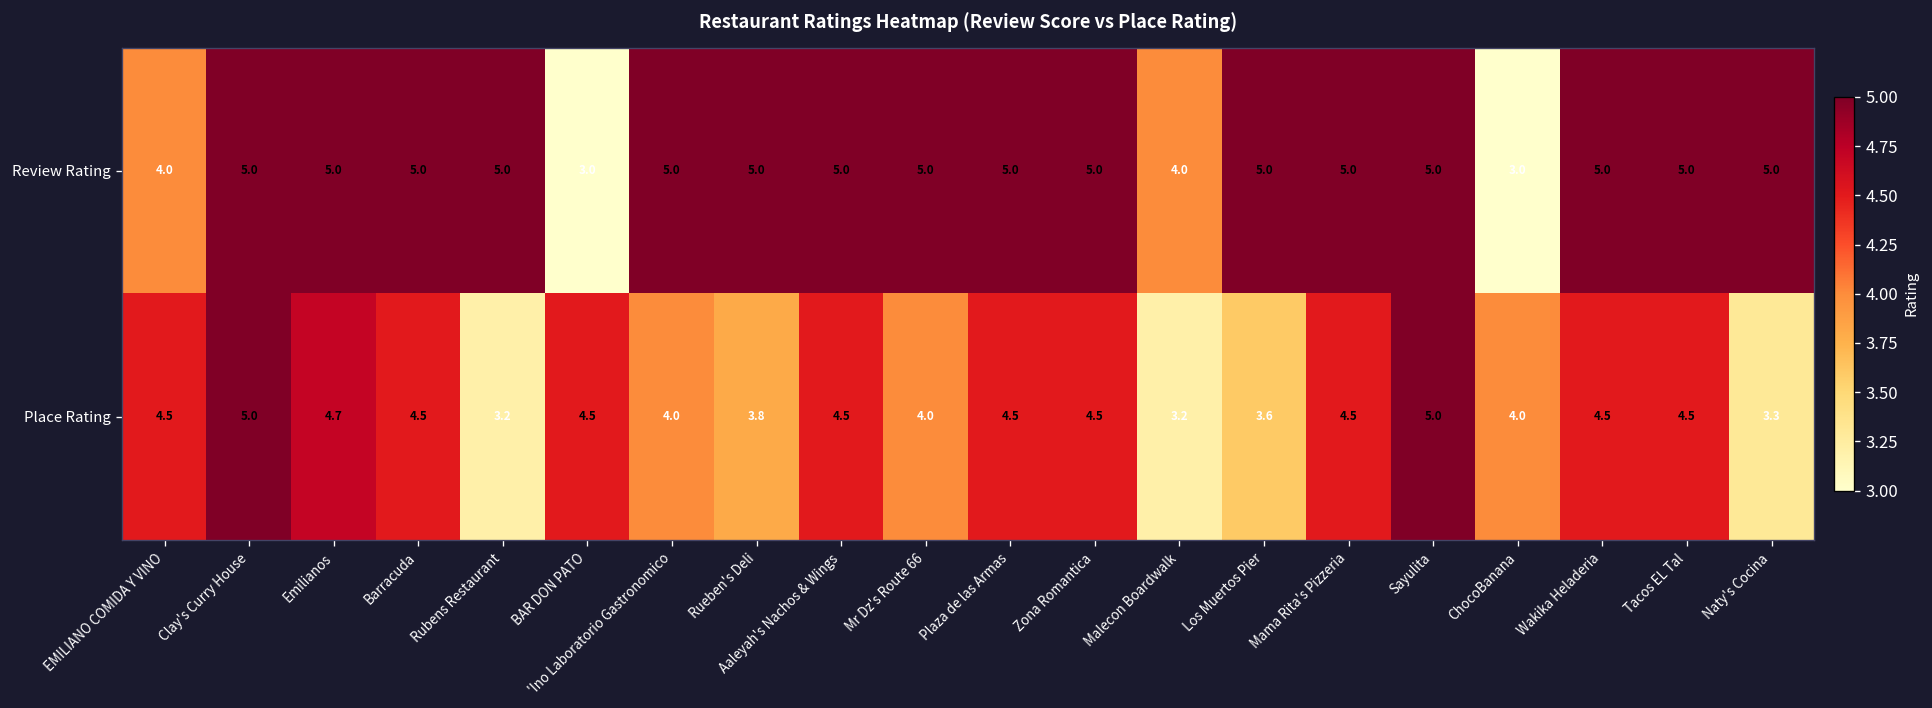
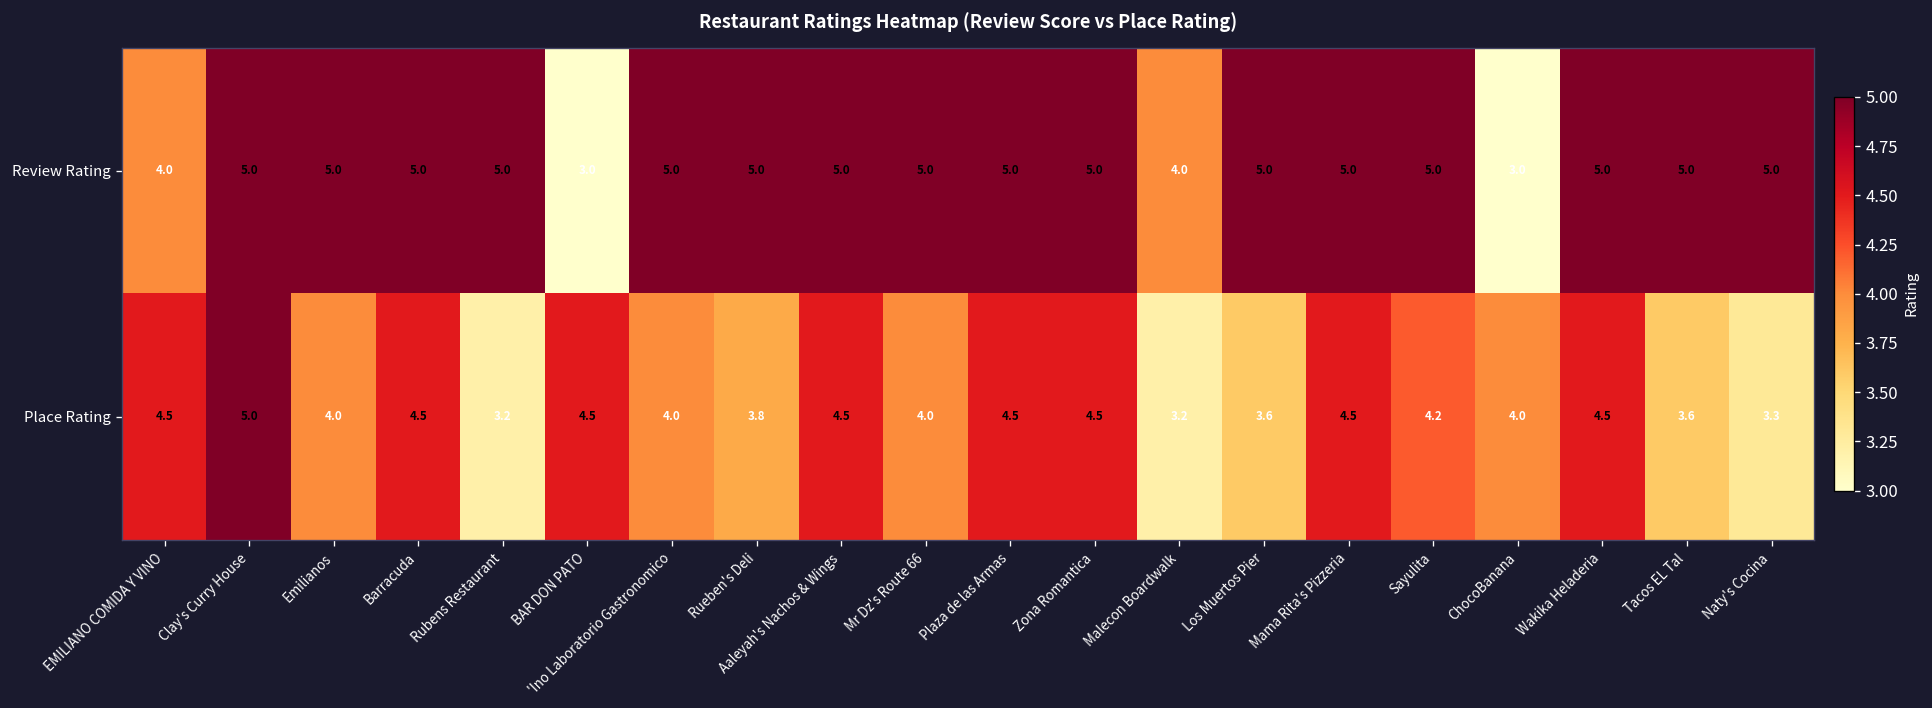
  {
    "Review Rating": {
      "EMILIANO COMIDA Y VINO": 4.0,
      "Clay's Curry House": 5.0,
      "Emilianos": 5.0,
      "Barracuda": 5.0,
      "Rubens Restaurant": 5.0,
      "BAR DON PATO": 3.0,
      "'Ino Laboratorio Gastronomico": 5.0,
      "Rueben's Deli": 5.0,
      "Aaleyah's Nachos & Wings": 5.0,
      "Mr Dz's Route 66": 5.0,
      "Plaza de las Armas": 5.0,
      "Zona Romantica": 5.0,
      "Malecon Boardwalk": 4.0,
      "Los Muertos Pier": 5.0,
      "Mama Rita's Pizzeria": 5.0,
      "Sayulita": 5.0,
      "ChocoBanana": 3.0,
      "Wakika Heladeria": 5.0,
      "Tacos EL Tal": 5.0,
      "Naty's Cocina": 5.0
    },
    "Place Rating": {
      "EMILIANO COMIDA Y VINO": 4.5,
      "Clay's Curry House": 5.0,
-     "Emilianos": 4.7,
+     "Emilianos": 4.0,
      "Barracuda": 4.5,
      "Rubens Restaurant": 3.2,
      "BAR DON PATO": 4.5,
      "'Ino Laboratorio Gastronomico": 4.0,
      "Rueben's Deli": 3.8,
      "Aaleyah's Nachos & Wings": 4.5,
      "Mr Dz's Route 66": 4.0,
      "Plaza de las Armas": 4.5,
      "Zona Romantica": 4.5,
      "Malecon Boardwalk": 3.2,
      "Los Muertos Pier": 3.6,
      "Mama Rita's Pizzeria": 4.5,
-     "Sayulita": 5.0,
+     "Sayulita": 4.2,
      "ChocoBanana": 4.0,
      "Wakika Heladeria": 4.5,
-     "Tacos EL Tal": 4.5,
+     "Tacos EL Tal": 3.6,
      "Naty's Cocina": 3.3
    }
  }
